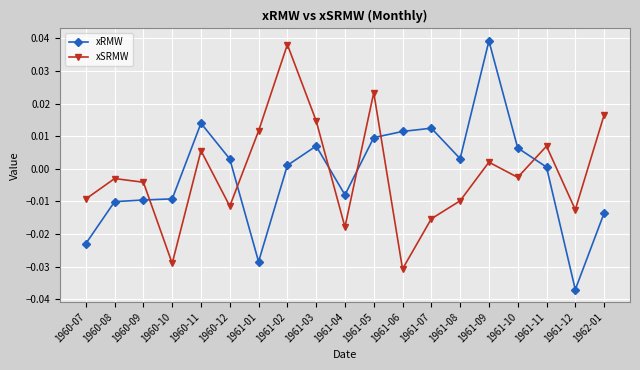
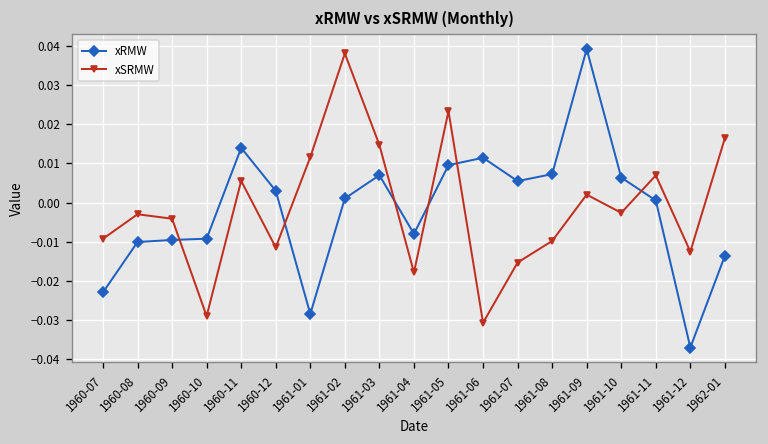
  {
    "xRMW": {
      "1960-07": -0.023,
      "1960-08": -0.010,
      "1960-09": -0.010,
      "1960-10": -0.009,
      "1960-11": 0.014,
      "1960-12": 0.003,
      "1961-01": -0.028,
      "1961-02": 0.001,
      "1961-03": 0.007,
      "1961-04": -0.008,
      "1961-05": 0.010,
      "1961-06": 0.011,
-     "1961-07": 0.012,
-     "1961-08": 0.003,
+     "1961-07": 0.005,
+     "1961-08": 0.007,
      "1961-09": 0.039,
      "1961-10": 0.006,
      "1961-11": 0.001,
      "1961-12": -0.037,
      "1962-01": -0.014
    },
    "xSRMW": {
      "1960-07": -0.009,
      "1960-08": -0.003,
      "1960-09": -0.004,
      "1960-10": -0.029,
      "1960-11": 0.006,
      "1960-12": -0.011,
      "1961-01": 0.012,
      "1961-02": 0.038,
      "1961-03": 0.015,
      "1961-04": -0.018,
      "1961-05": 0.023,
      "1961-06": -0.031,
      "1961-07": -0.015,
      "1961-08": -0.010,
      "1961-09": 0.002,
      "1961-10": -0.003,
      "1961-11": 0.007,
      "1961-12": -0.013,
      "1962-01": 0.016
    }
  }
